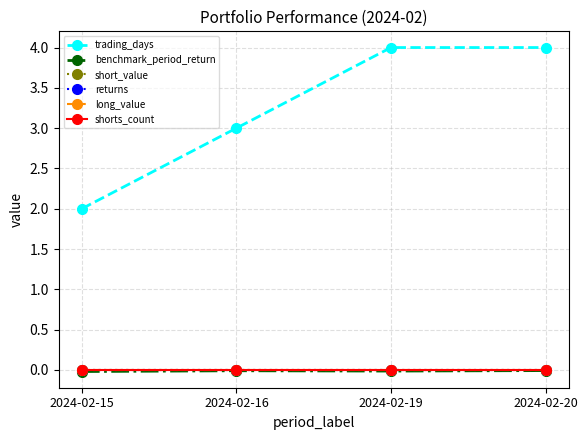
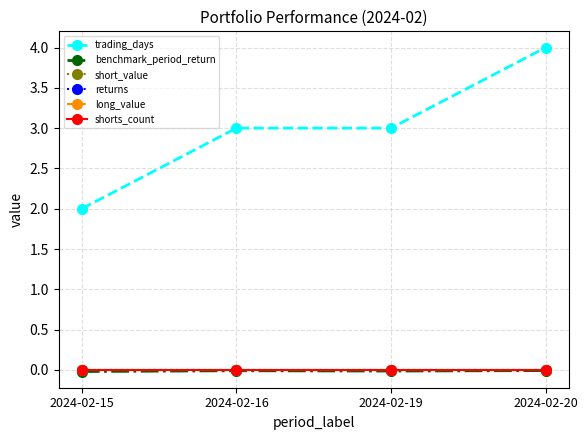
  {
    "trading_days": {
      "2024-02-15": 2,
      "2024-02-16": 3,
-     "2024-02-19": 4,
+     "2024-02-19": 3,
      "2024-02-20": 4
    }
  }
